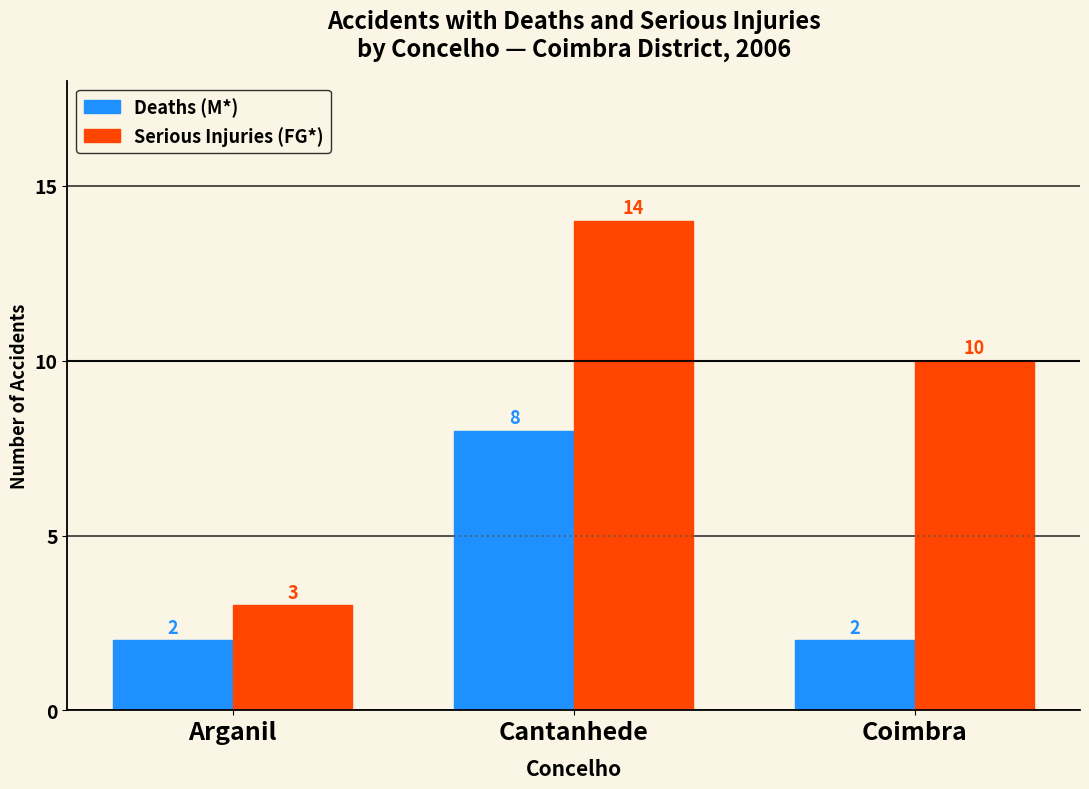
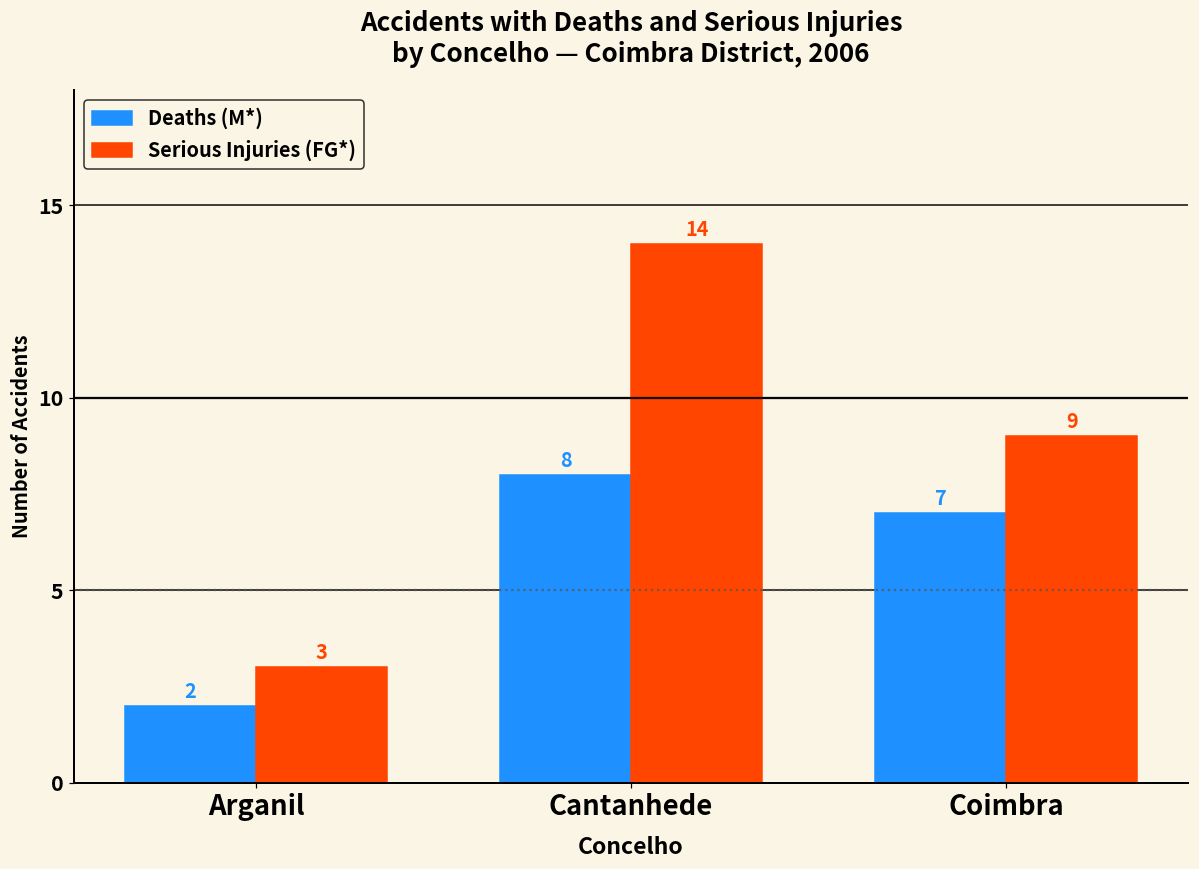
  {
    "Deaths (M*)": {
      "Arganil": 2,
      "Cantanhede": 8,
-     "Coimbra": 2
+     "Coimbra": 7
    },
    "Serious Injuries (FG*)": {
      "Arganil": 3,
      "Cantanhede": 14,
-     "Coimbra": 10
+     "Coimbra": 9
    }
  }
